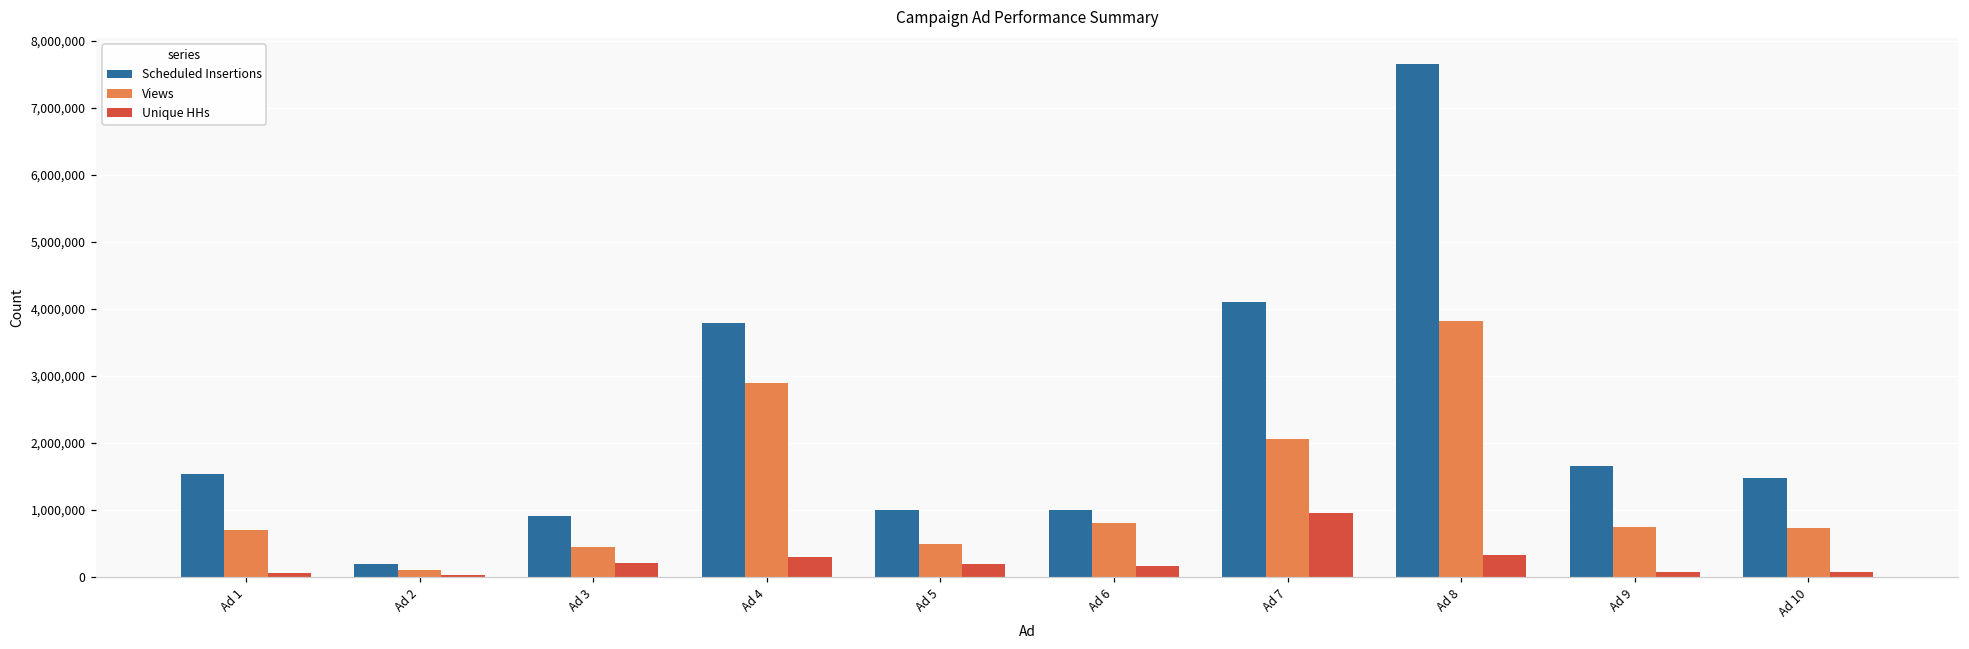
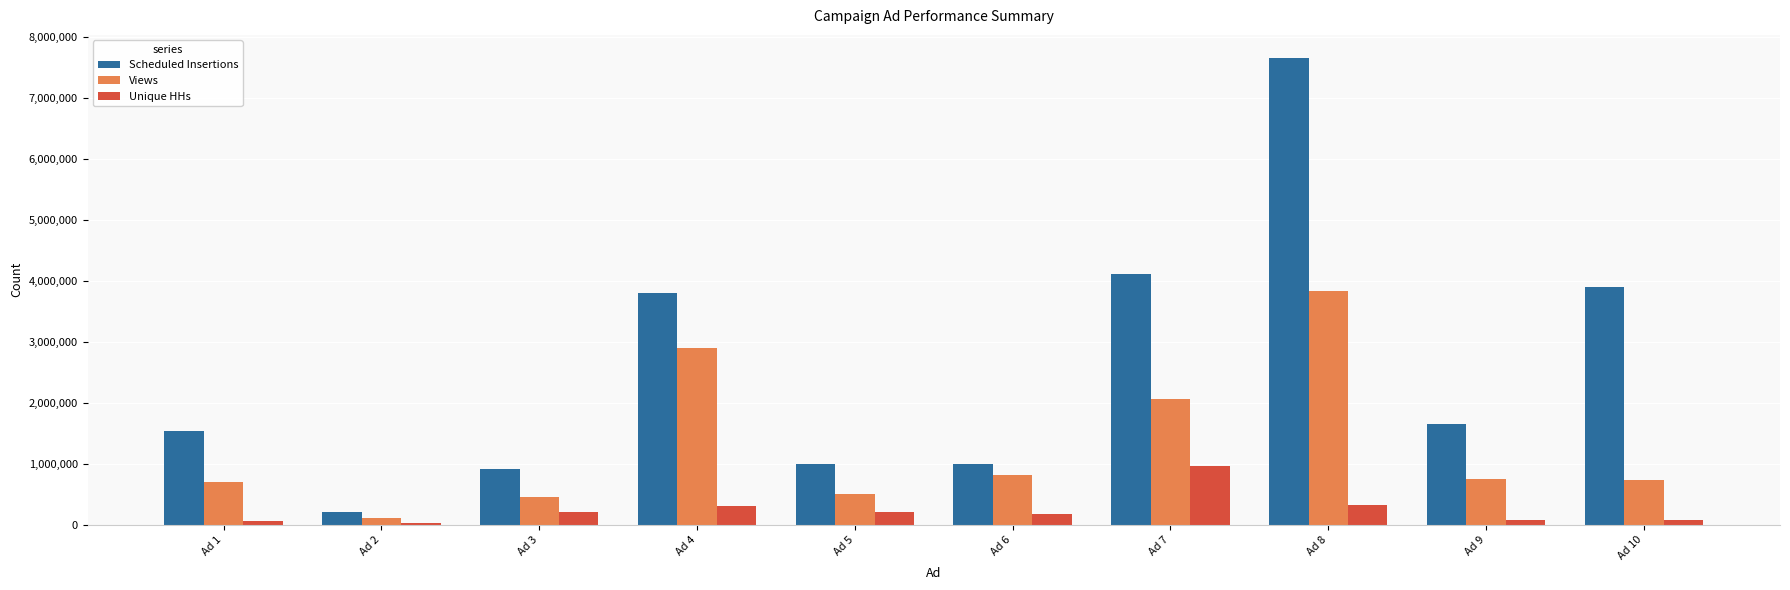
  {
    "Scheduled Insertions": {
      "Ad 1": "1,500,000",
      "Ad 2": "200,000",
      "Ad 3": "900,000",
      "Ad 4": "3,800,000",
      "Ad 5": "1,000,000",
      "Ad 6": "1,000,000",
      "Ad 7": "4,100,000",
      "Ad 8": "7,700,000",
      "Ad 9": "1,700,000",
-     "Ad 10": "1,500,000"
+     "Ad 10": "3,900,000"
    }
  }
